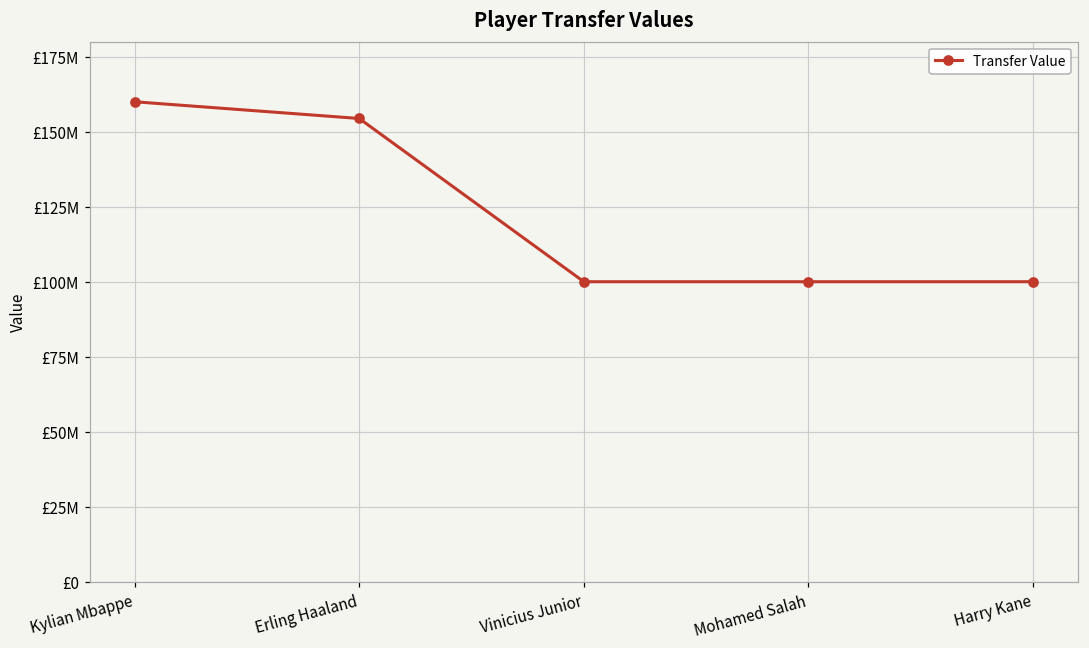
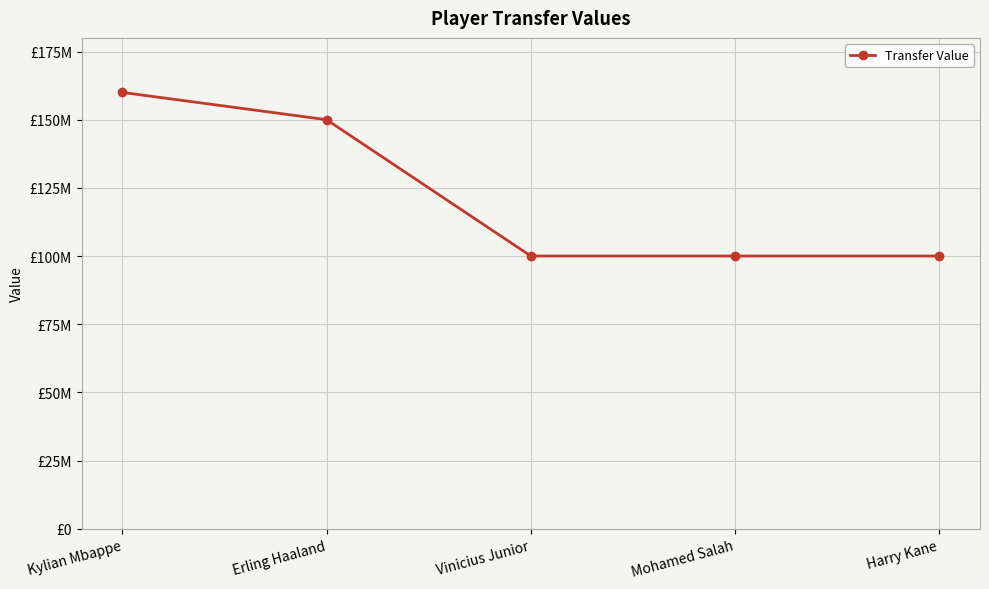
  {
    "Kylian Mbappe": "£160000000",
-   "Erling Haaland": "£154000000",
+   "Erling Haaland": "£150000000",
    "Vinicius Junior": "£100000000",
    "Mohamed Salah": "£100000000",
    "Harry Kane": "£100000000"
  }
